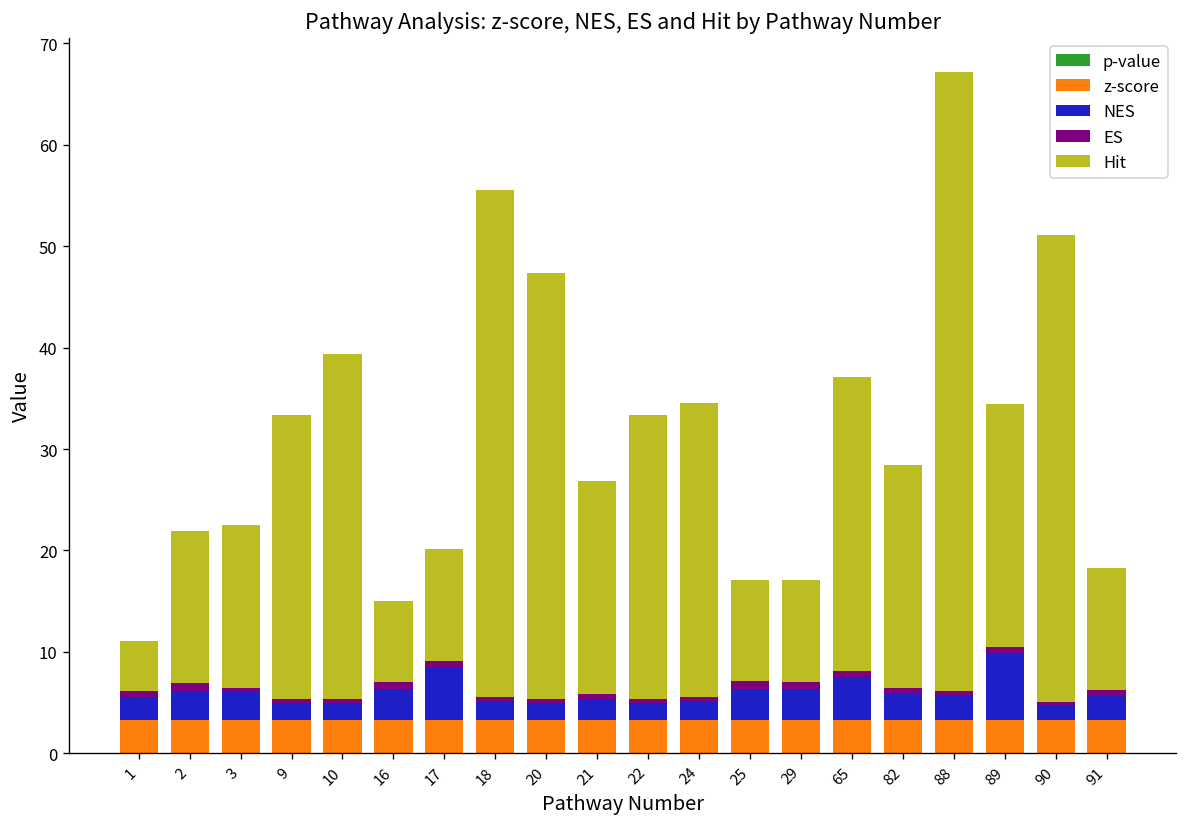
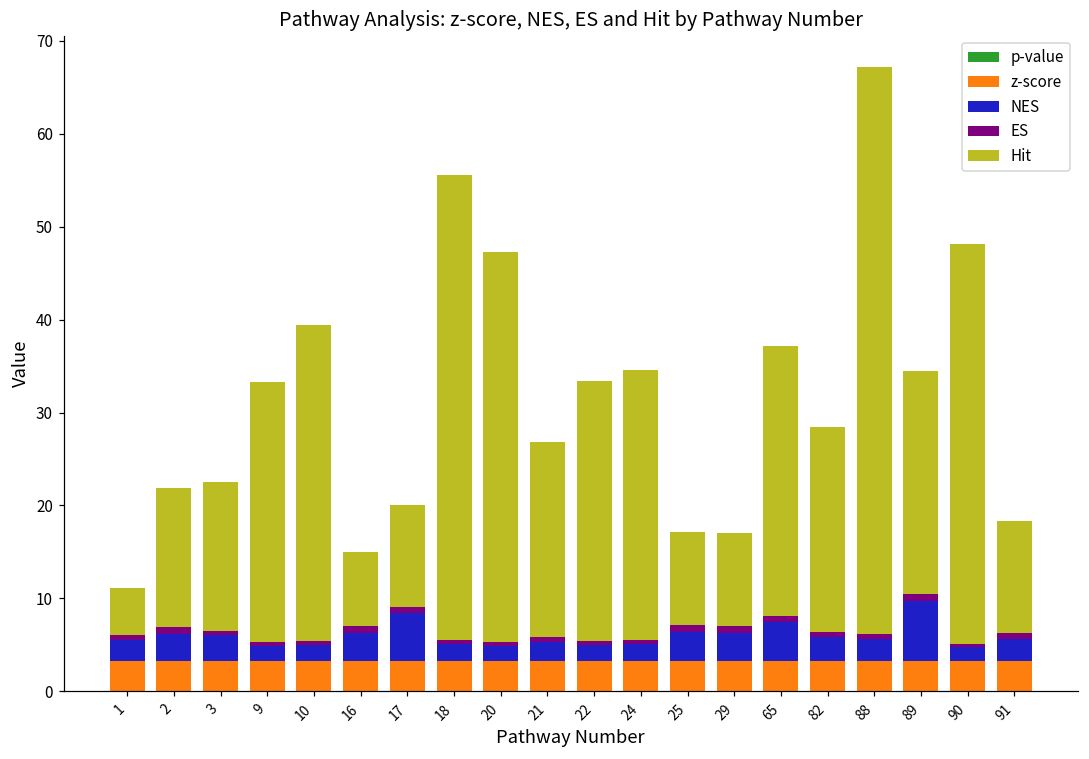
  {
    "z-score": {
      "1": 3,
      "2": 3,
      "3": 3,
      "9": 3,
      "10": 3,
      "16": 3,
      "17": 3,
      "18": 3,
      "20": 3,
      "21": 3,
      "22": 3,
      "24": 3,
      "25": 3,
      "29": 3,
      "65": 3,
      "82": 3,
      "88": 3,
      "89": 3,
      "90": 3,
      "91": 3
    },
    "NES": {
      "1": 2,
      "2": 3,
      "3": 3,
      "9": 2,
      "10": 2,
      "16": 3,
      "17": 5,
      "18": 2,
      "20": 2,
      "21": 2,
      "22": 2,
      "24": 2,
      "25": 3,
      "29": 3,
      "65": 4,
      "82": 3,
      "88": 2,
      "89": 6,
      "90": 1,
      "91": 2
    },
    "ES": {
      "1": 1,
      "2": 1,
      "3": 0,
      "9": 0,
      "10": 0,
      "16": 1,
      "17": 1,
      "18": 0,
      "20": 0,
      "21": 0,
      "22": 0,
      "24": 0,
      "25": 1,
      "29": 1,
      "65": 1,
      "82": 1,
      "88": 1,
      "89": 1,
      "90": 0,
      "91": 1
    },
    "Hit": {
      "1": 5,
      "2": 15,
      "3": 16,
      "9": 28,
      "10": 34,
      "16": 8,
      "17": 11,
      "18": 50,
      "20": 42,
      "21": 21,
      "22": 28,
      "24": 29,
      "25": 10,
      "29": 10,
      "65": 29,
      "82": 22,
      "88": 61,
      "89": 24,
-     "90": 46,
+     "90": 43,
      "91": 12
    }
  }
